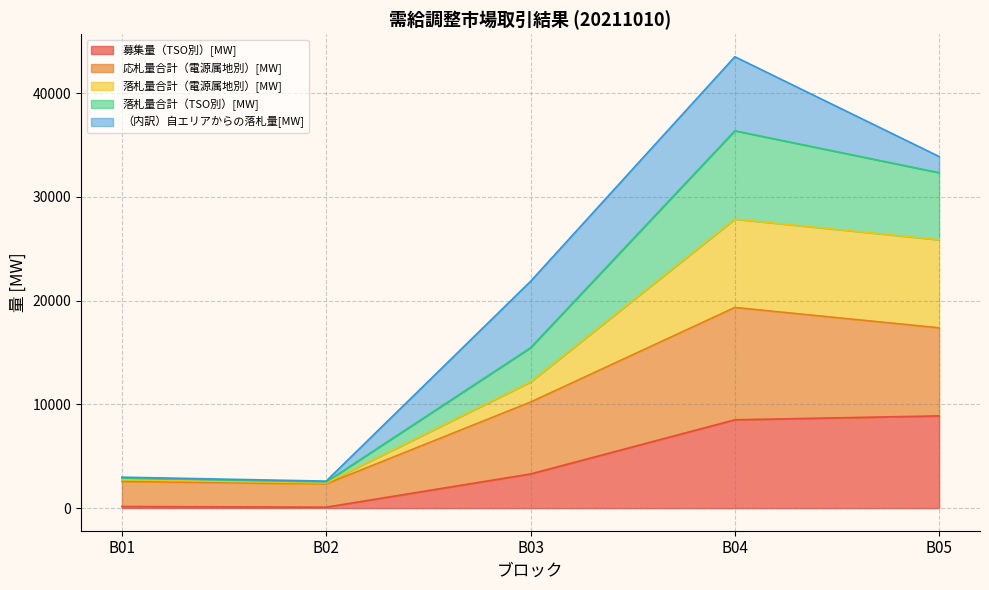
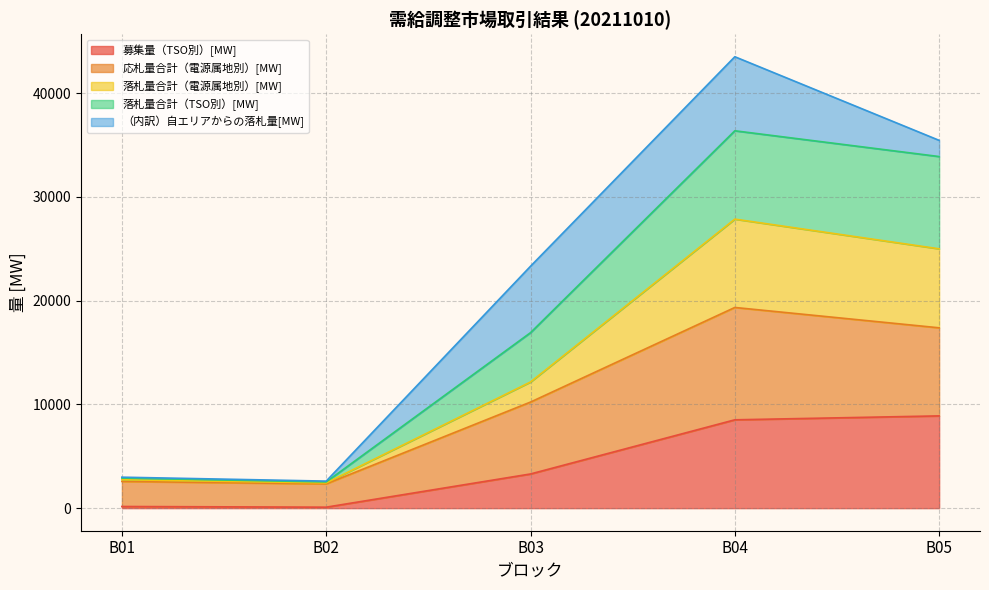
  {
    "落札量合計（電源属地別）[MW]": {
      "B03": 1900,
      "B04": 8500,
-     "B05": 8500
+     "B05": 7600
    },
    "落札量合計（TSO別）[MW]": {
-     "B03": 3300,
+     "B03": 4800,
      "B04": 8500,
-     "B05": 6500
+     "B05": 8900
    },
    "（内訳）自エリアからの落札量[MW]": {
      "B03": 6400,
      "B04": 7100,
      "B05": 1600
    }
  }
